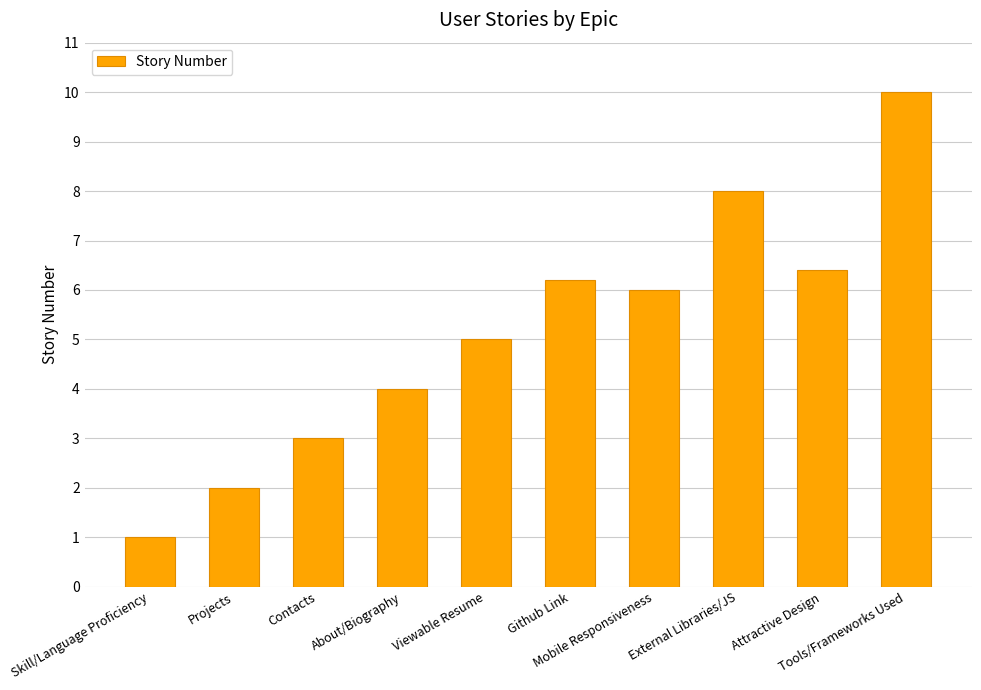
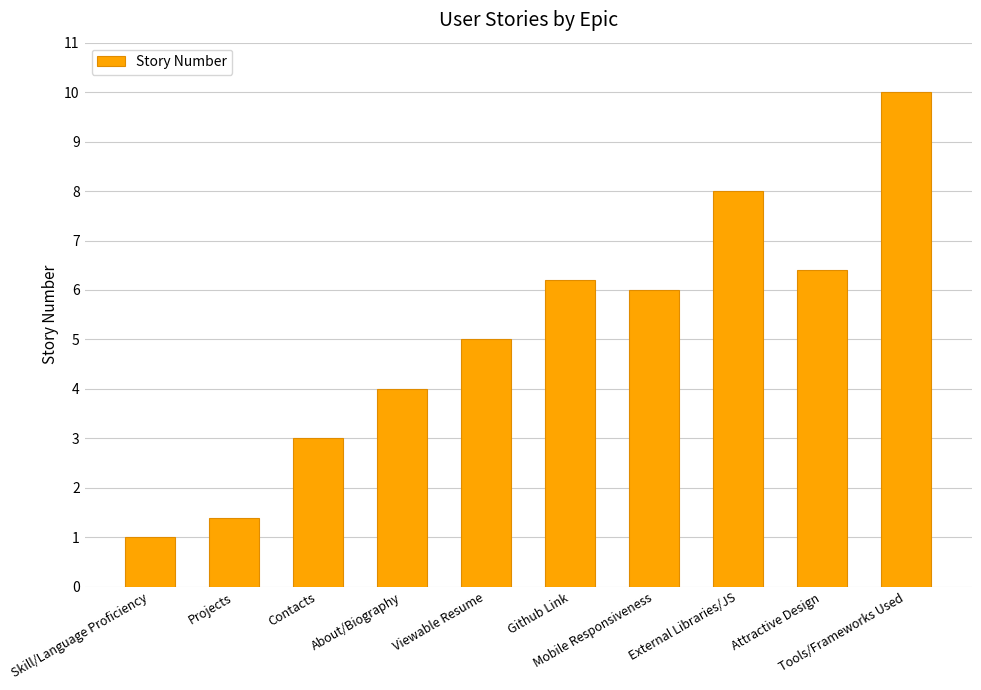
  {
    "Skill/Language Proficiency": 1.0,
-   "Projects": 2.0,
+   "Projects": 1.4,
    "Contacts": 3.0,
    "About/Biography": 4.0,
    "Viewable Resume": 5.0,
    "Github Link": 6.2,
    "Mobile Responsiveness": 6.0,
    "External Libraries/JS": 8.0,
    "Attractive Design": 6.4,
    "Tools/Frameworks Used": 10.0
  }
